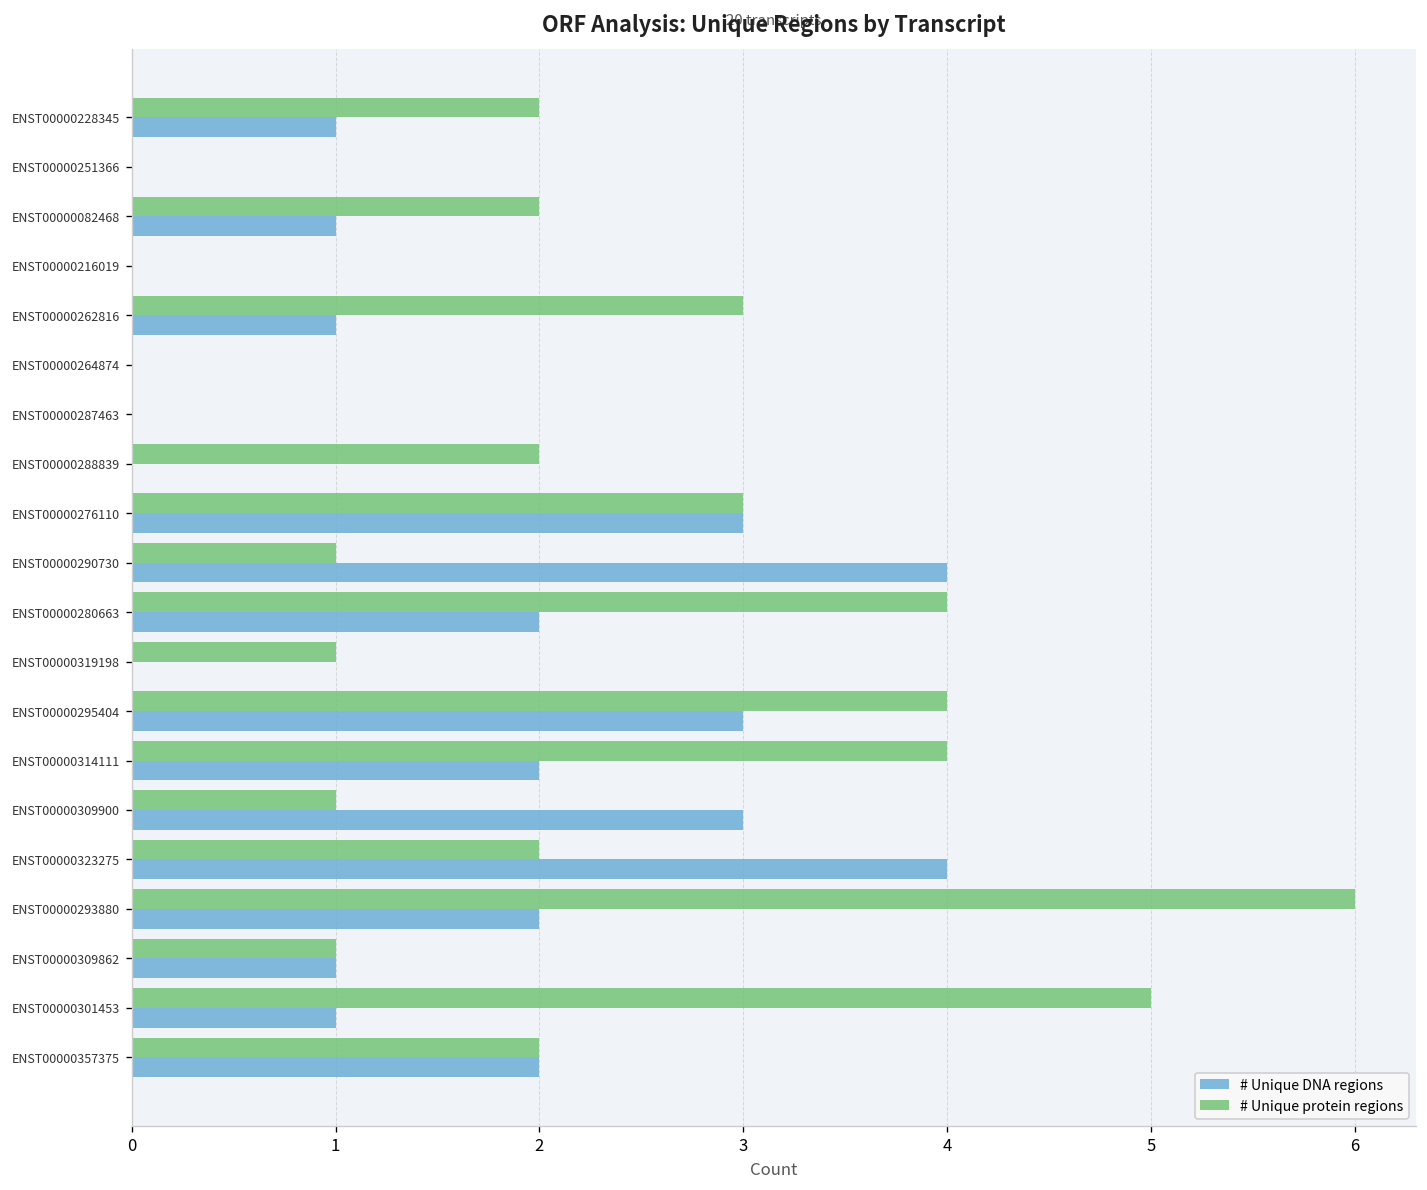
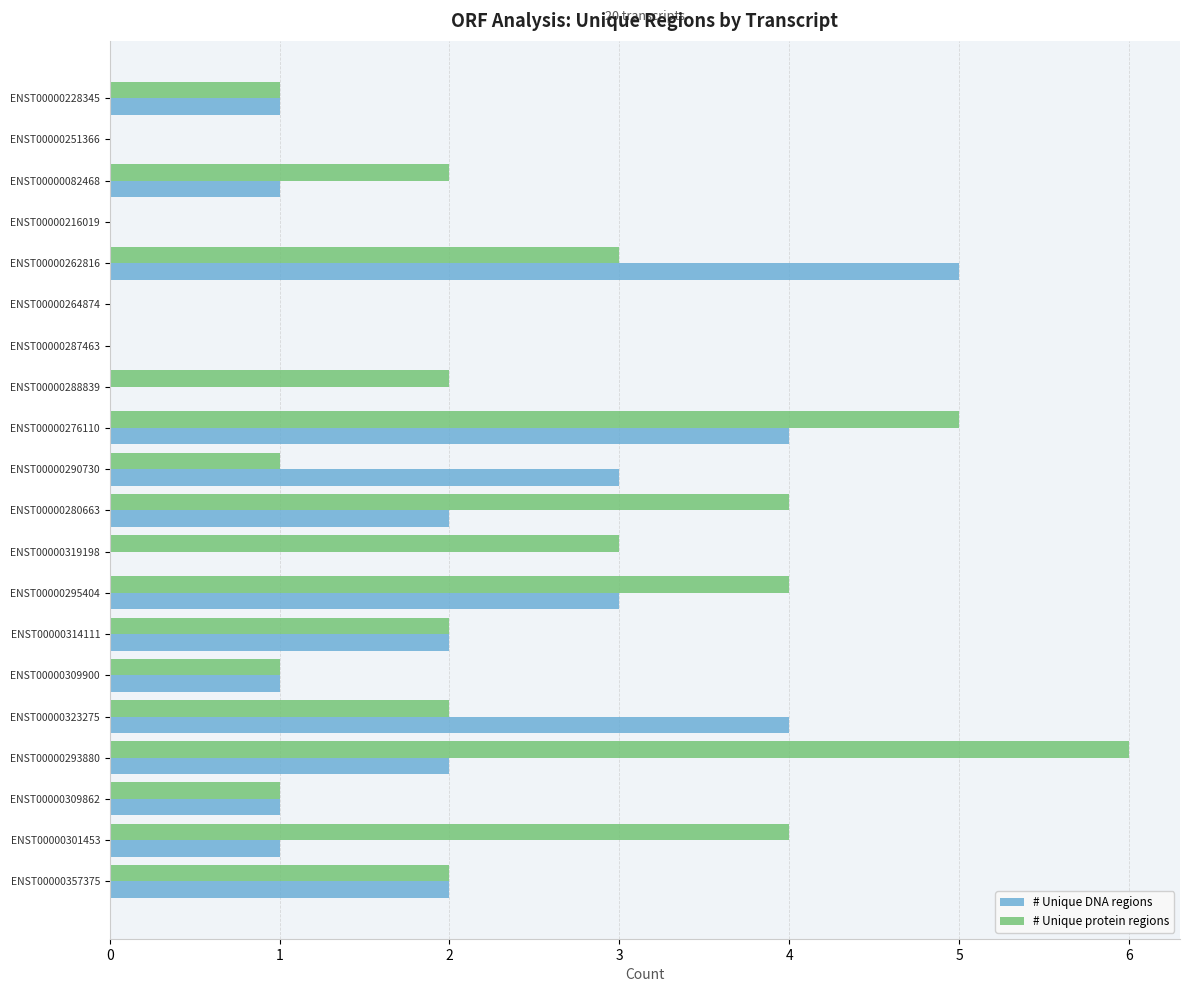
  {
    "# Unique DNA regions": {
      "ENST00000228345": 1,
      "ENST00000251366": 0,
      "ENST00000082468": 1,
      "ENST00000216019": 0,
-     "ENST00000262816": 1,
+     "ENST00000262816": 5,
      "ENST00000264874": 0,
      "ENST00000287463": 0,
      "ENST00000288839": 0,
-     "ENST00000276110": 3,
-     "ENST00000290730": 4,
+     "ENST00000276110": 4,
+     "ENST00000290730": 3,
      "ENST00000280663": 2,
      "ENST00000319198": 0,
      "ENST00000295404": 3,
      "ENST00000314111": 2,
-     "ENST00000309900": 3,
+     "ENST00000309900": 1,
      "ENST00000323275": 4,
      "ENST00000293880": 2,
      "ENST00000309862": 1,
      "ENST00000301453": 1,
      "ENST00000357375": 2
    },
    "# Unique protein regions": {
-     "ENST00000228345": 2,
+     "ENST00000228345": 1,
      "ENST00000251366": 0,
      "ENST00000082468": 2,
      "ENST00000216019": 0,
      "ENST00000262816": 3,
      "ENST00000264874": 0,
      "ENST00000287463": 0,
      "ENST00000288839": 2,
-     "ENST00000276110": 3,
+     "ENST00000276110": 5,
      "ENST00000290730": 1,
      "ENST00000280663": 4,
-     "ENST00000319198": 1,
+     "ENST00000319198": 3,
      "ENST00000295404": 4,
-     "ENST00000314111": 4,
+     "ENST00000314111": 2,
      "ENST00000309900": 1,
      "ENST00000323275": 2,
      "ENST00000293880": 6,
      "ENST00000309862": 1,
-     "ENST00000301453": 5,
+     "ENST00000301453": 4,
      "ENST00000357375": 2
    }
  }
